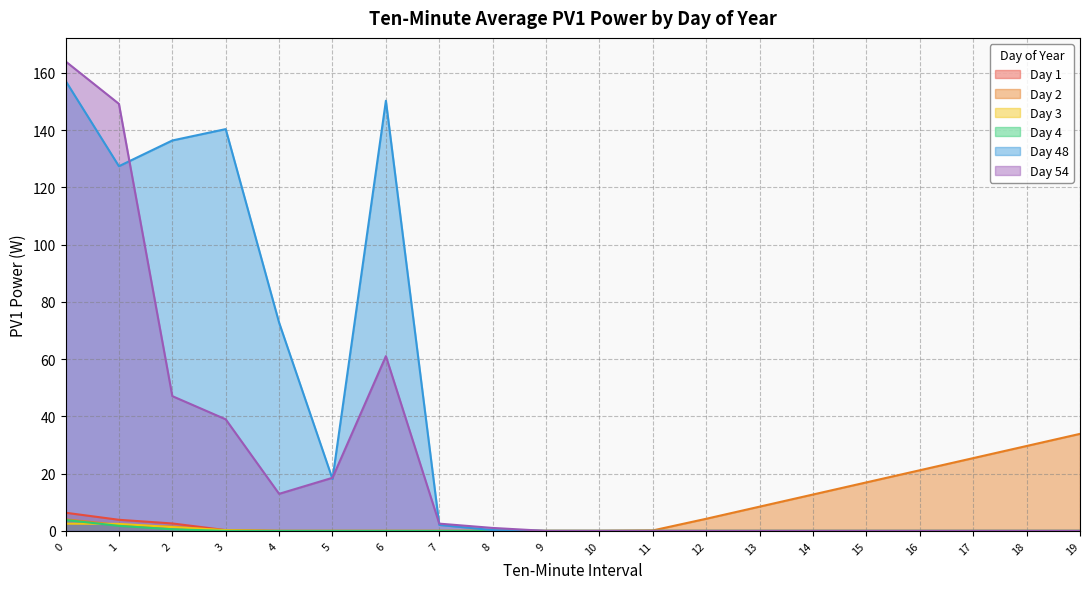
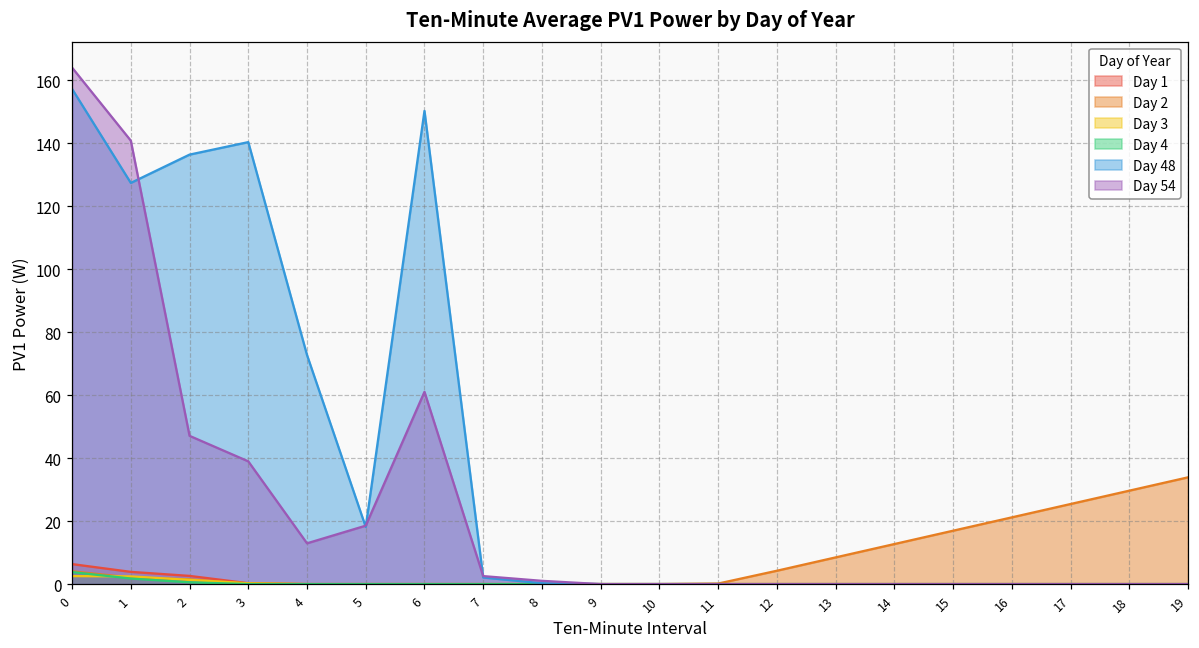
  {
    "Day 48": {
      "0": 157,
      "1": 127,
      "2": 136,
      "3": 140,
      "4": 73,
      "6": 150
    },
    "Day 54": {
      "0": 164,
-     "1": 149,
+     "1": 141,
      "2": 47,
      "3": 39,
      "4": 13,
      "6": 61
    }
  }
